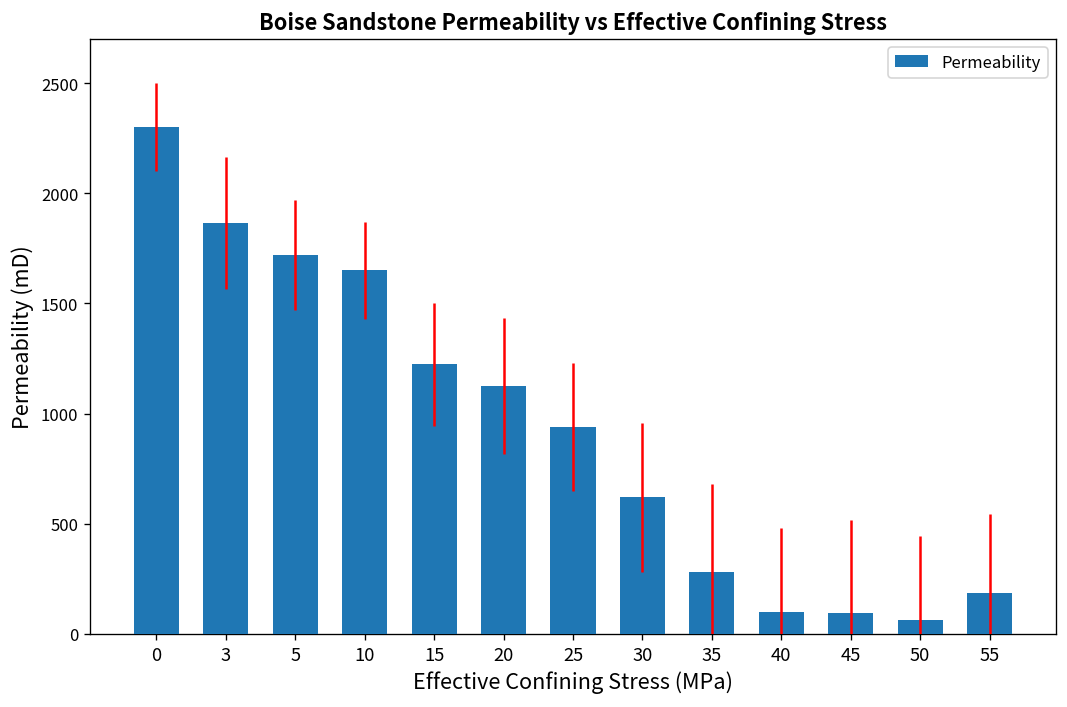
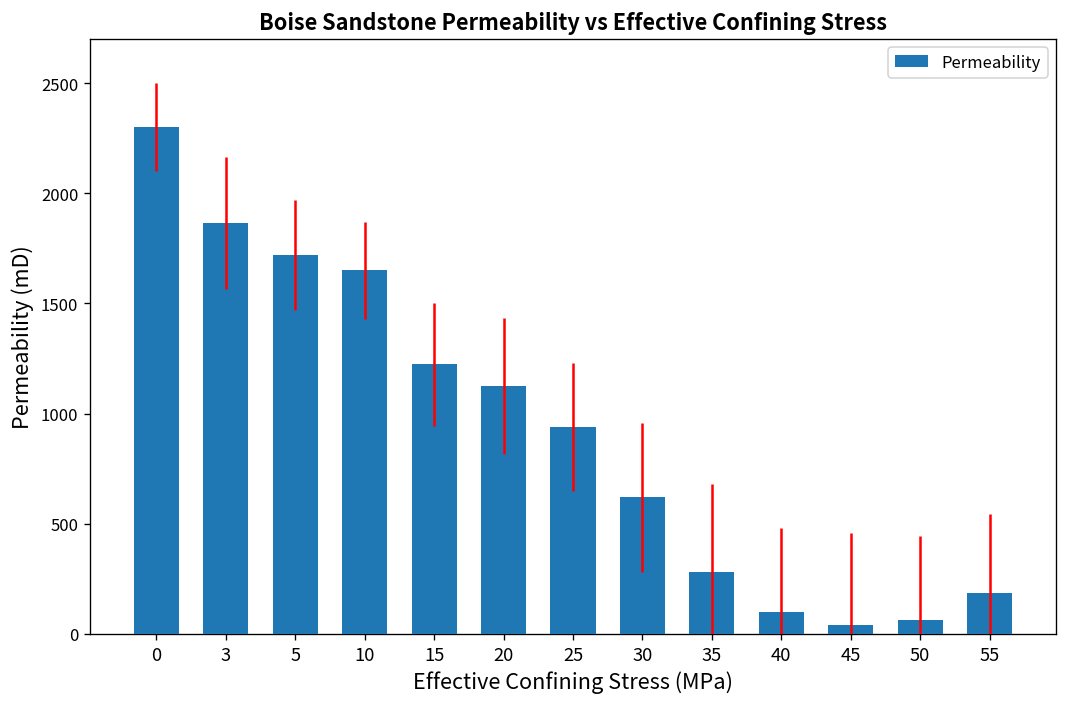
  {
    "0": 2300,
    "3": 1860,
    "5": 1720,
    "10": 1650,
    "15": 1220,
    "20": 1130,
    "25": 940,
    "30": 620,
    "35": 280,
    "40": 100,
-   "45": 90,
+   "45": 40,
    "50": 60,
    "55": 180
  }
